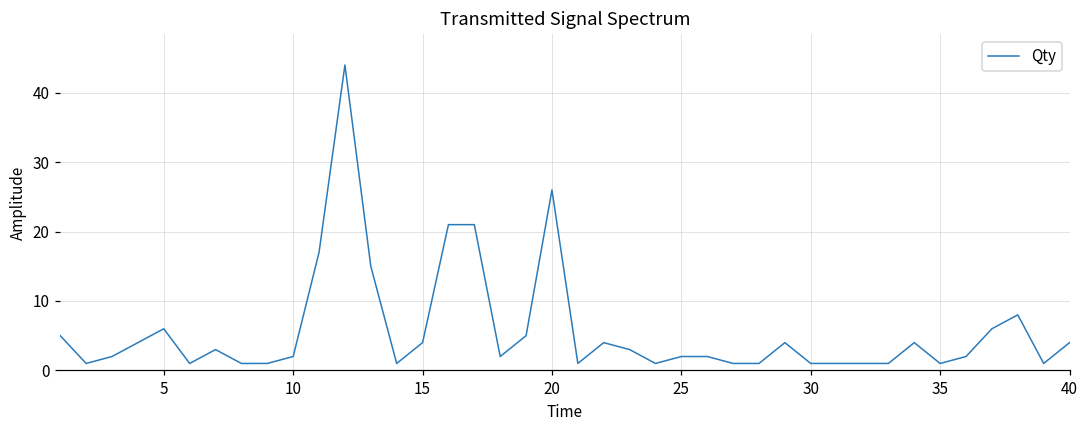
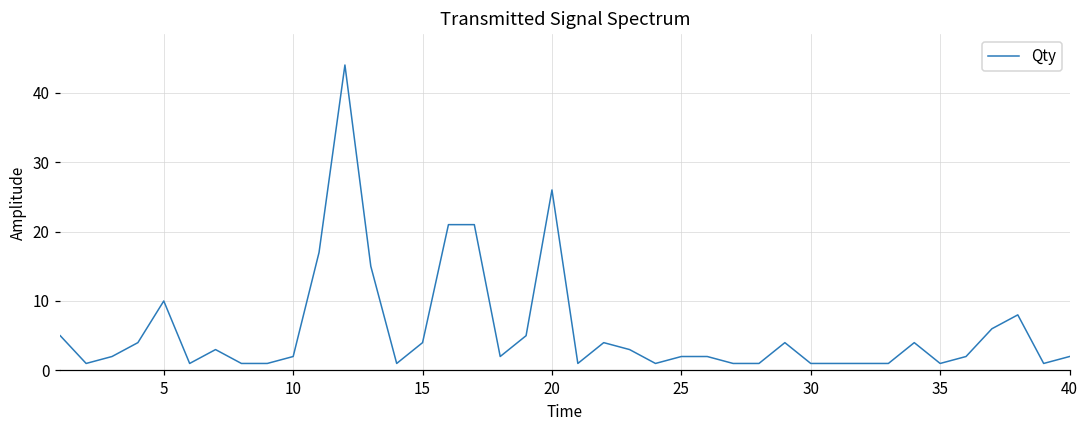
  {
-   "5": 6,
+   "5": 10,
    "10": 2,
    "15": 4,
    "20": 26,
    "25": 2,
    "30": 1,
    "35": 1,
-   "40": 4
+   "40": 2
  }
